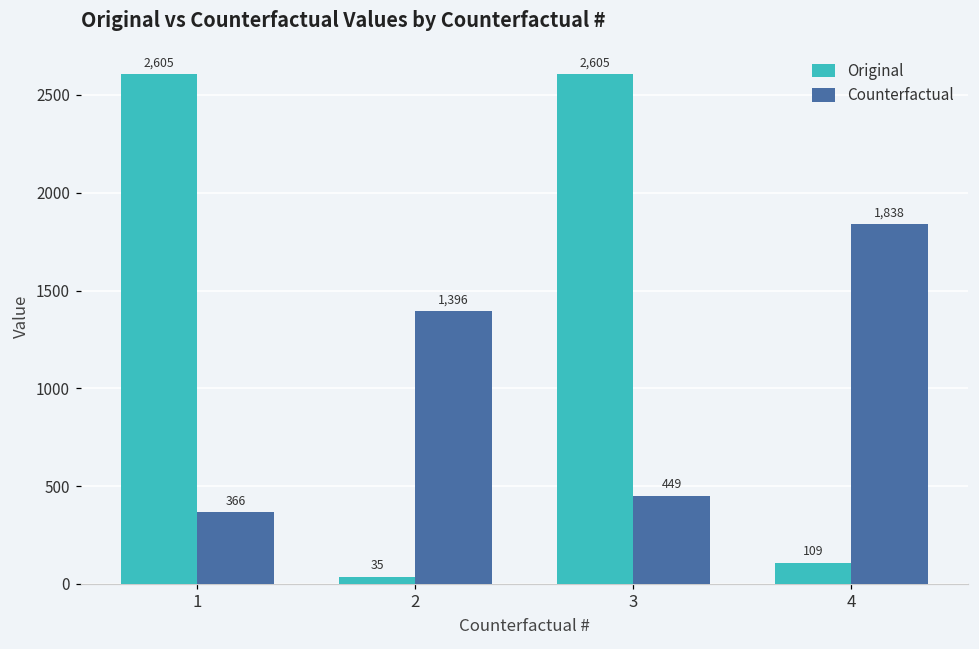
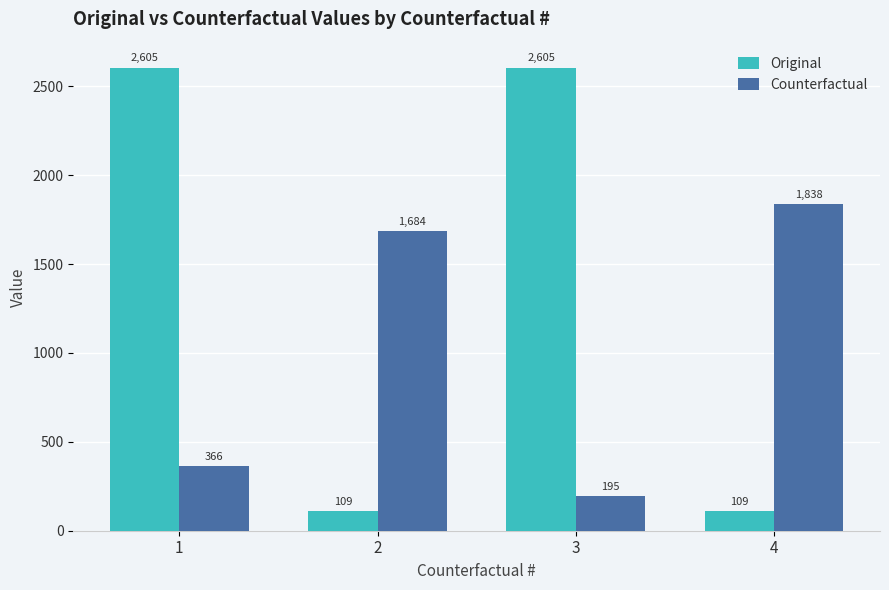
  {
    "Original": {
      "1": "2,605",
-     "2": "35",
+     "2": "109",
      "3": "2,605",
      "4": "109"
    },
    "Counterfactual": {
      "1": "366",
-     "2": "1,396",
-     "3": "449",
+     "2": "1,684",
+     "3": "195",
      "4": "1,838"
    }
  }
